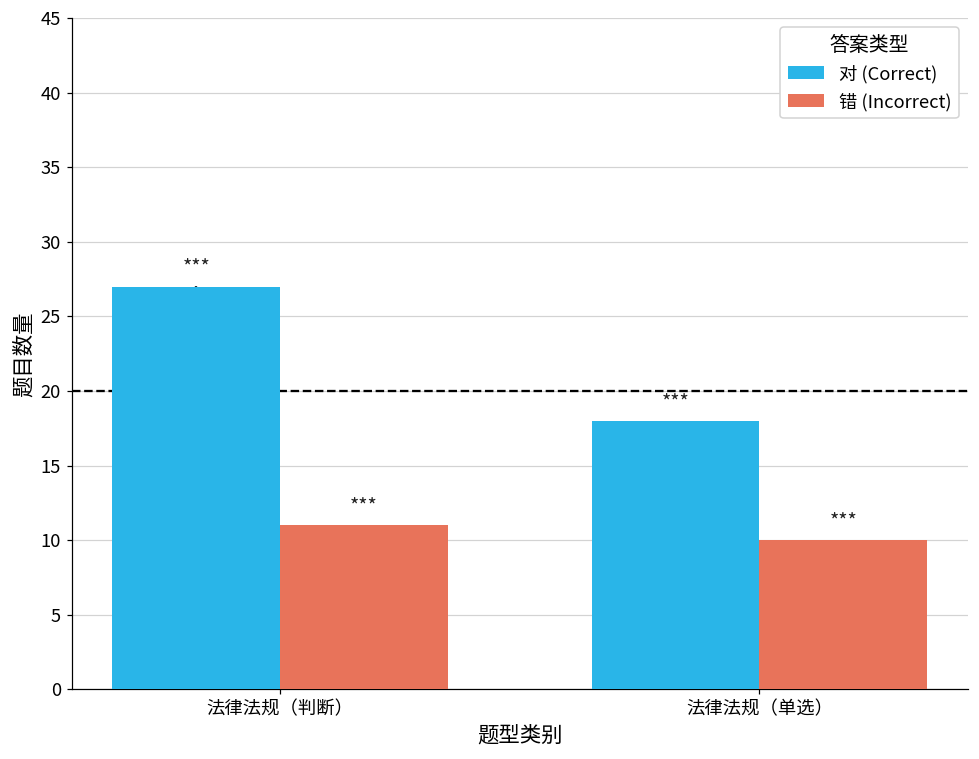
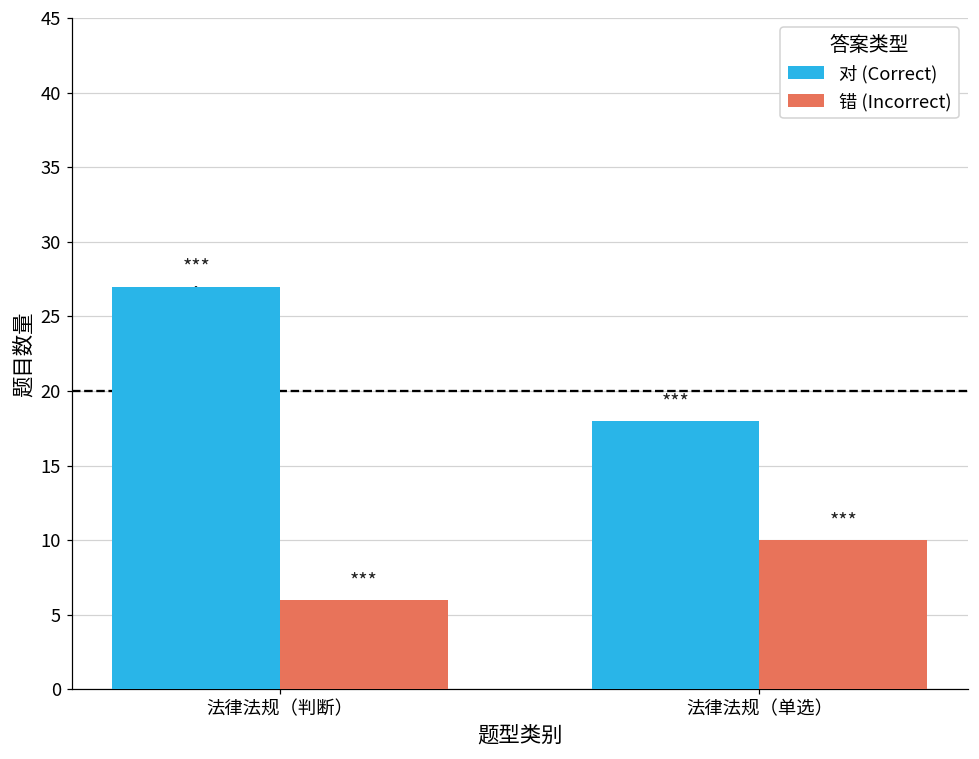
  {
    "对 (Correct)": {
      "法律法规（判断）": 27,
      "法律法规（单选）": 18
    },
    "错 (Incorrect)": {
-     "法律法规（判断）": 11,
+     "法律法规（判断）": 6,
      "法律法规（单选）": 10
    }
  }
